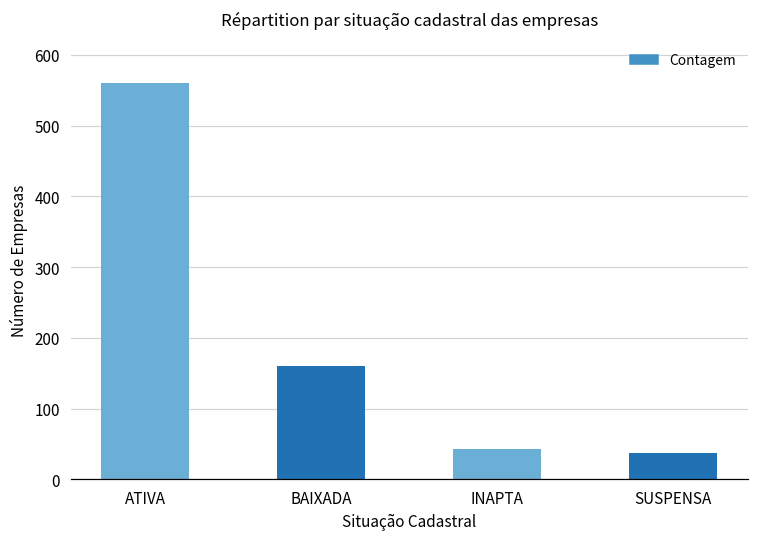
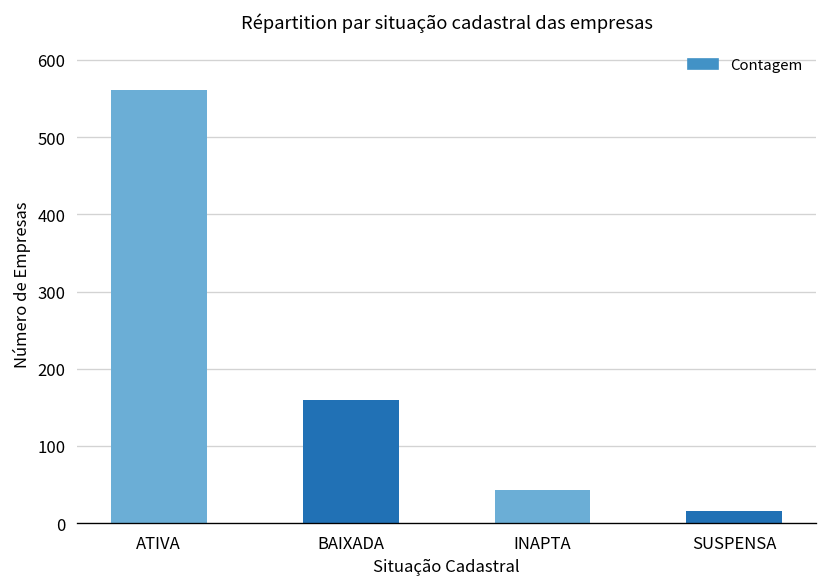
  {
    "ATIVA": 560,
    "BAIXADA": 160,
    "INAPTA": 40,
-   "SUSPENSA": 40
+   "SUSPENSA": 20
  }
